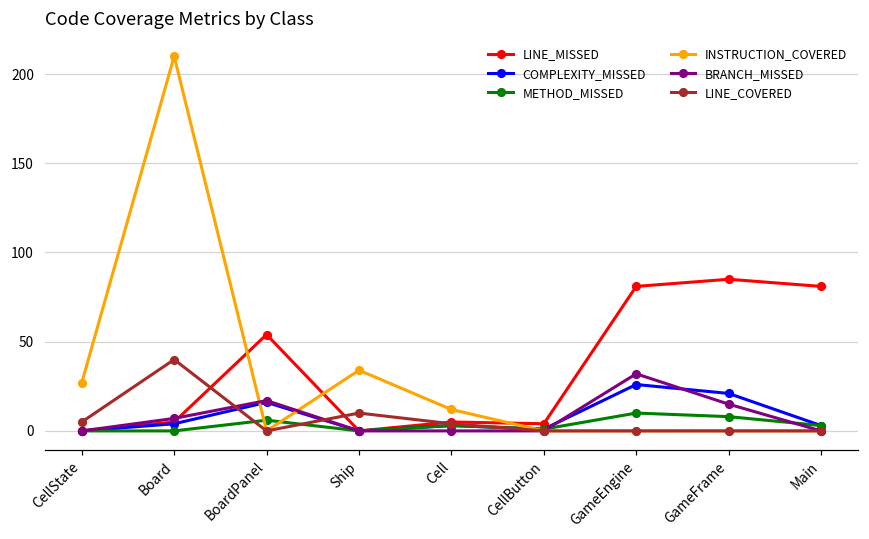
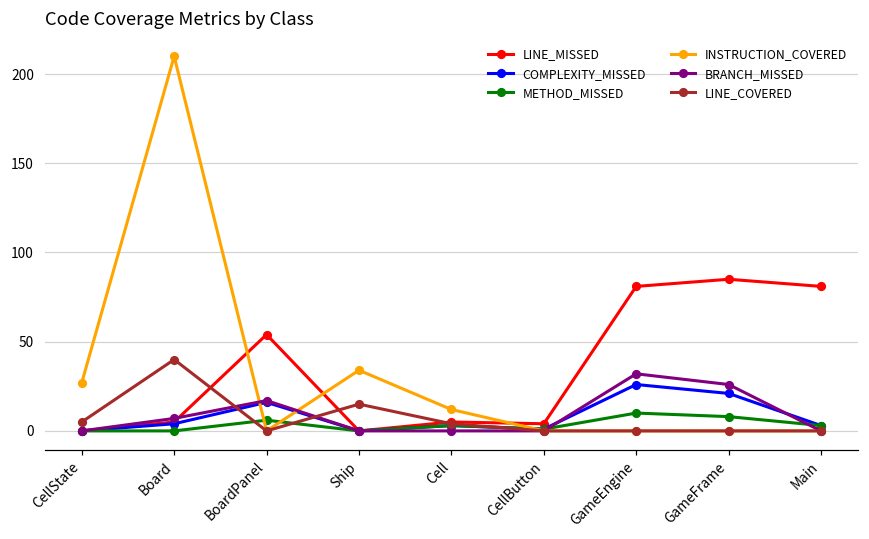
  {
    "LINE_MISSED": {
      "BoardPanel": 54,
      "CellButton": 4,
      "GameEngine": 81,
      "GameFrame": 85,
      "Main": 81
    },
    "COMPLEXITY_MISSED": {
      "GameEngine": 26,
      "GameFrame": 21
    },
    "METHOD_MISSED": {
      "Board": 0,
      "BoardPanel": 6,
      "GameEngine": 10,
      "GameFrame": 8
    },
    "INSTRUCTION_COVERED": {
      "CellState": 27,
      "Board": 210,
      "Ship": 34,
      "Cell": 12
    },
    "BRANCH_MISSED": {
      "Board": 7,
      "Cell": 0,
      "GameEngine": 32,
-     "GameFrame": 15
+     "GameFrame": 26
    },
    "LINE_COVERED": {
      "CellState": 5,
      "Board": 40,
-     "Ship": 10
+     "Ship": 15
    }
  }
